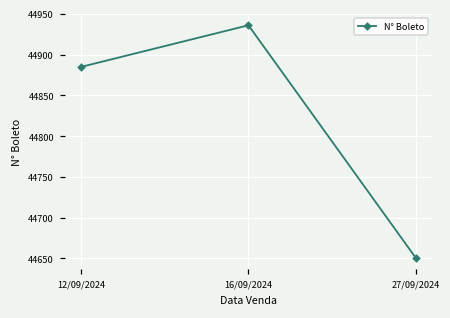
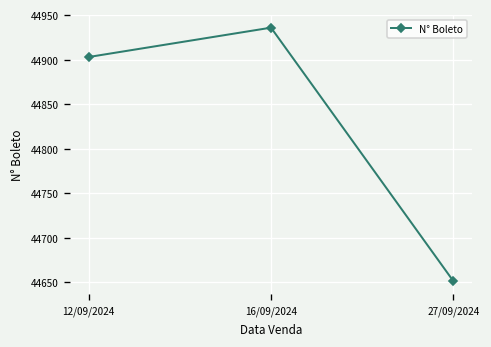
  {
-   "12/09/2024": 44890,
+   "12/09/2024": 44900,
    "16/09/2024": 44940,
    "27/09/2024": 44650
  }
